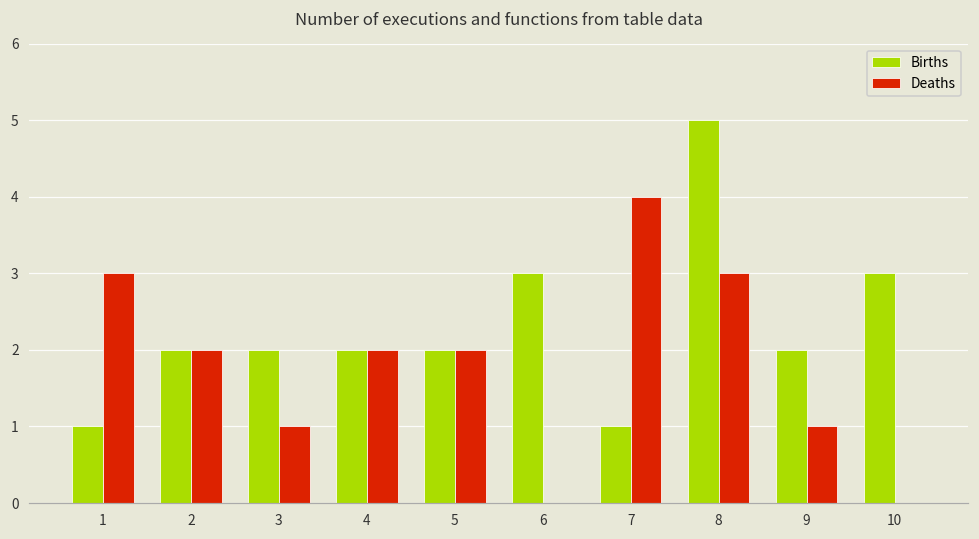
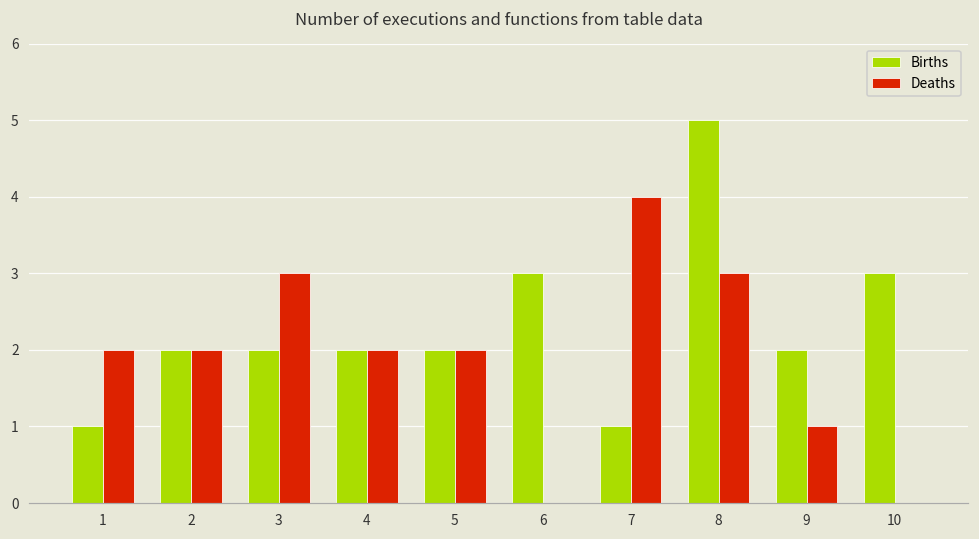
  {
    "Births": {
      "1": 1,
      "2": 2,
      "3": 2,
      "4": 2,
      "5": 2,
      "6": 3,
      "7": 1,
      "8": 5,
      "9": 2,
      "10": 3
    },
    "Deaths": {
-     "1": 3,
+     "1": 2,
      "2": 2,
-     "3": 1,
+     "3": 3,
      "4": 2,
      "5": 2,
      "6": 0,
      "7": 4,
      "8": 3,
      "9": 1,
      "10": 0
    }
  }
